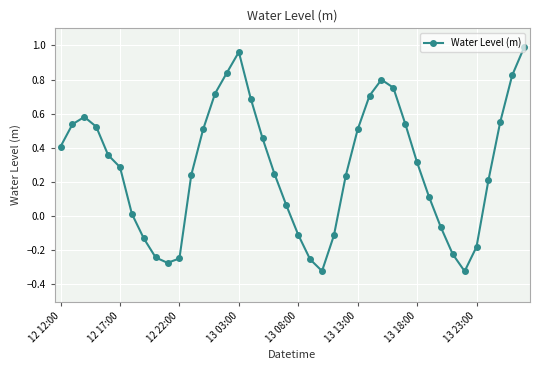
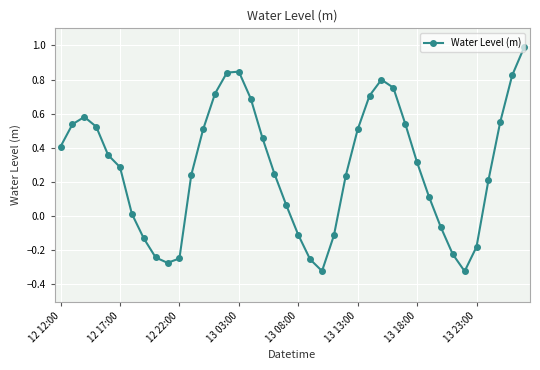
  {
    "12 12:00": 0.41,
    "12 17:00": 0.29,
    "12 22:00": -0.25,
-   "13 03:00": 0.96,
+   "13 03:00": 0.85,
    "13 08:00": -0.11,
    "13 13:00": 0.51,
    "13 18:00": 0.31,
    "13 23:00": -0.18
  }
